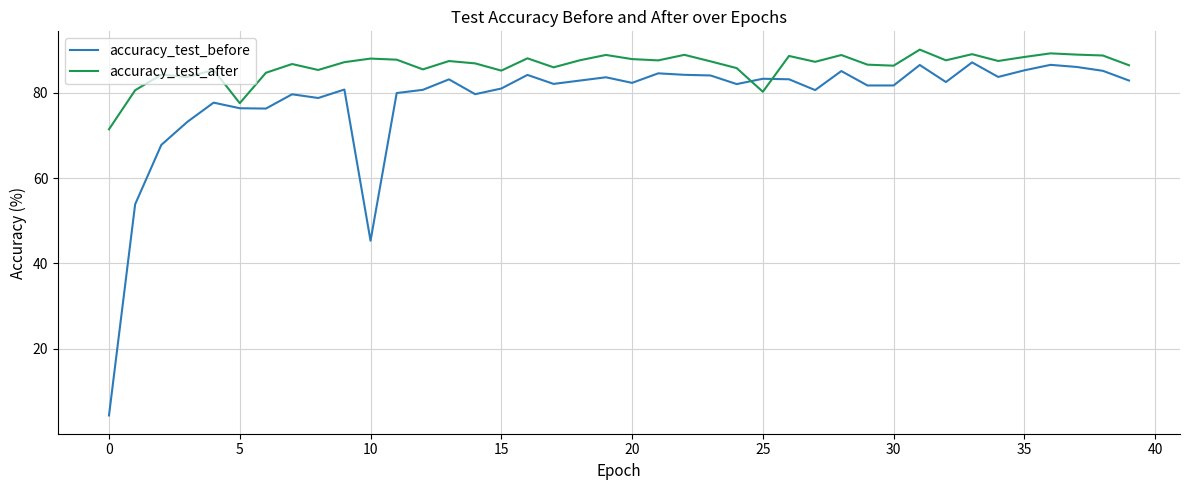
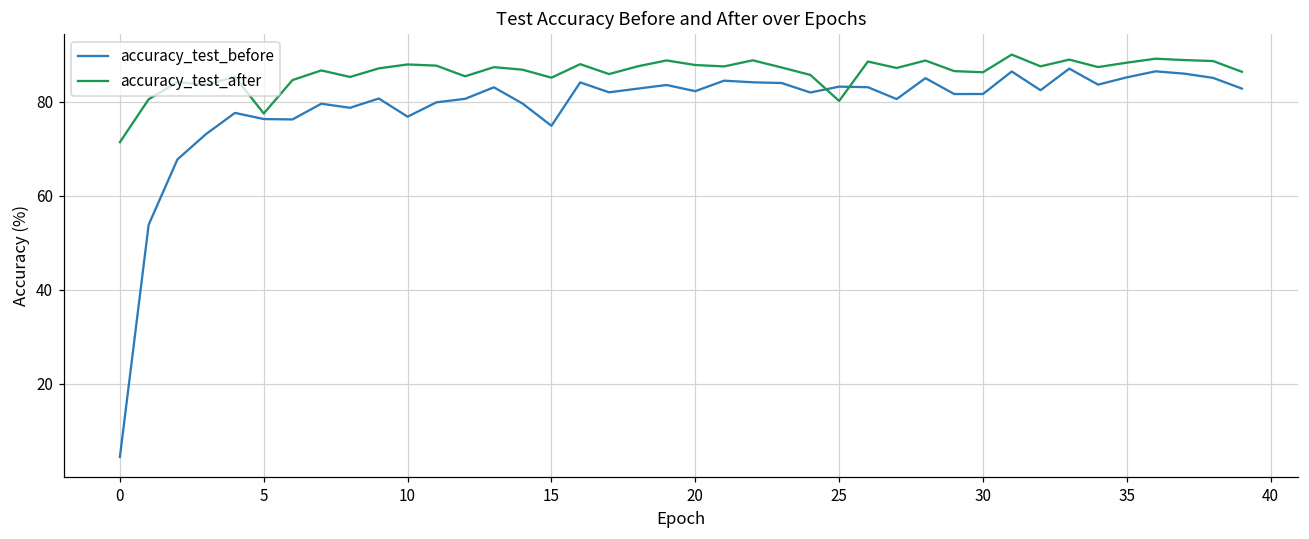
  {
    "accuracy_test_before": {
      "0": 4,
      "5": 76,
-     "10": 45,
-     "15": 81,
+     "10": 77,
+     "15": 75,
      "20": 82,
      "25": 83,
      "30": 82,
      "35": 85
    },
    "accuracy_test_after": {
      "0": 71,
      "5": 78,
      "10": 88,
      "15": 85,
      "20": 88,
      "25": 80,
      "30": 86,
      "35": 88
    }
  }
